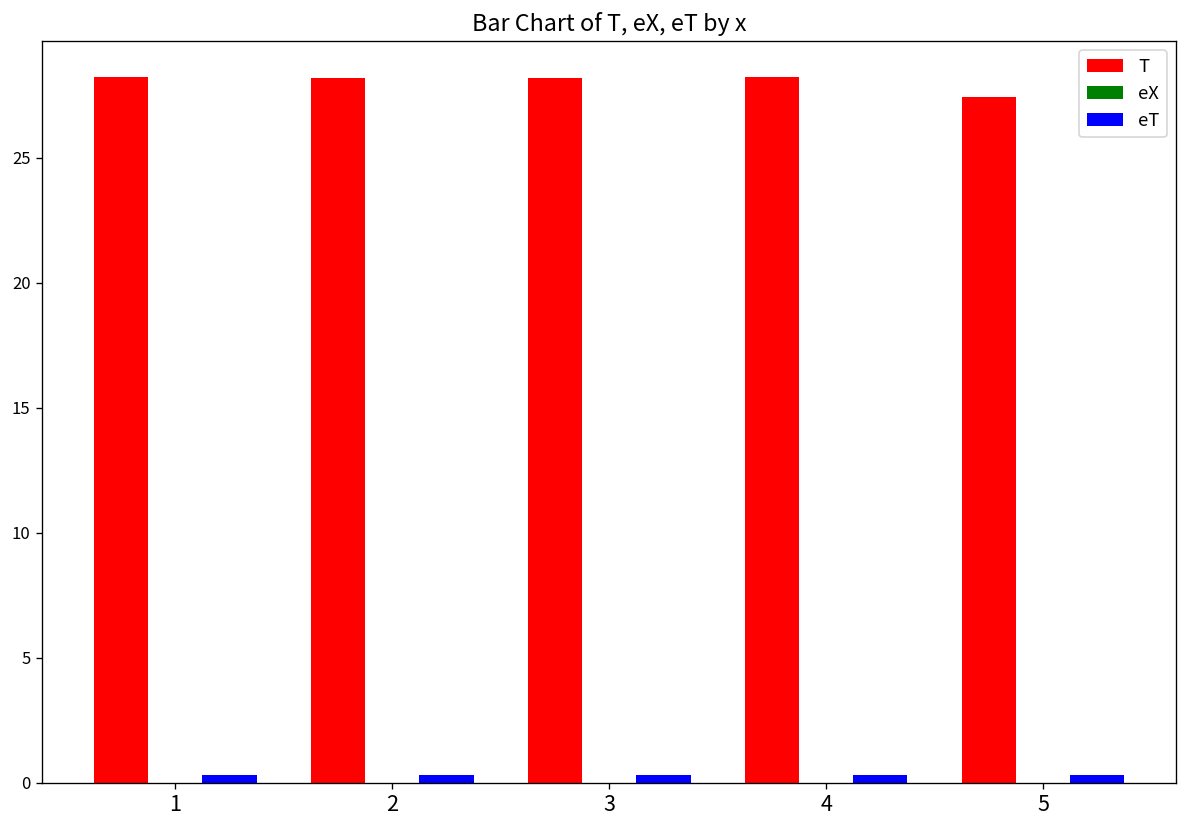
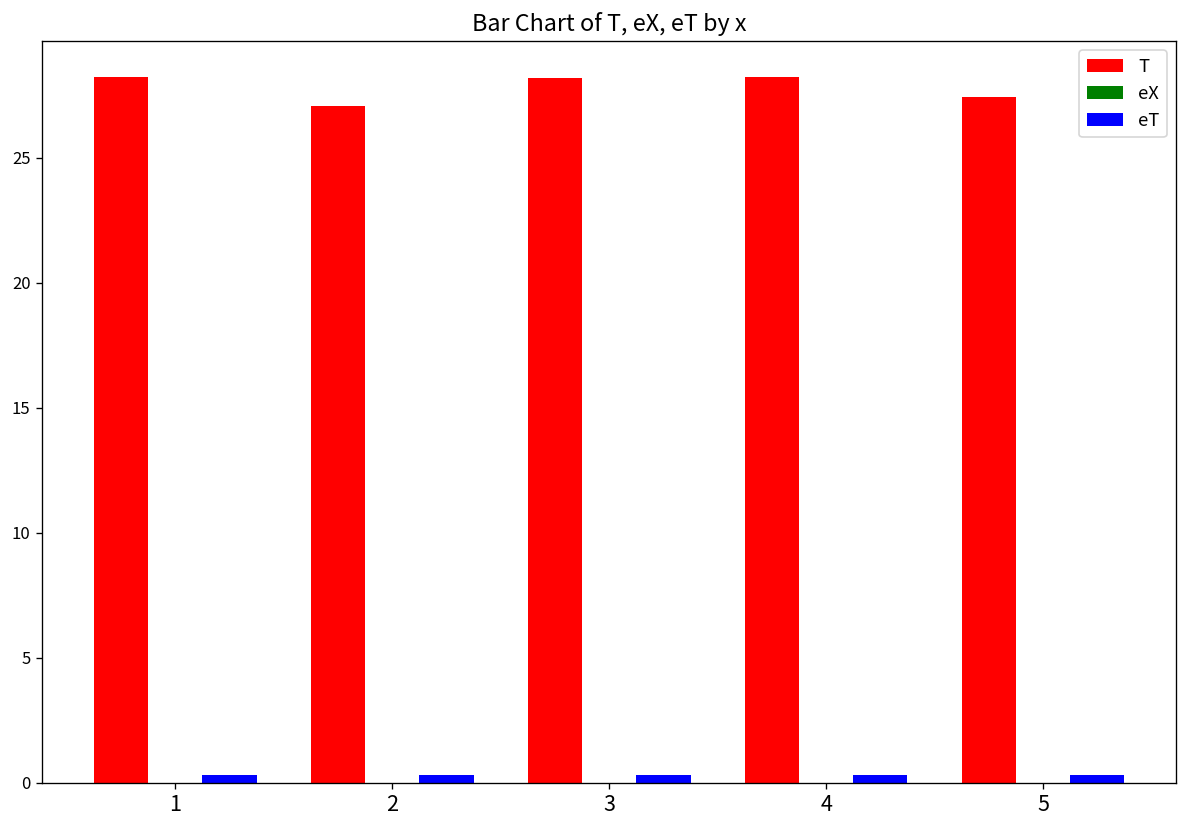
  {
    "T": {
      "1": 28.2,
-     "2": 28.2,
+     "2": 27.1,
      "3": 28.2,
      "4": 28.2,
      "5": 27.4
    },
    "eX": {
      "1": 0.0,
      "2": 0.0,
      "3": 0.0,
      "4": 0.0,
      "5": 0.0
    },
    "eT": {
      "1": 0.3,
      "2": 0.3,
      "3": 0.3,
      "4": 0.3,
      "5": 0.3
    }
  }
